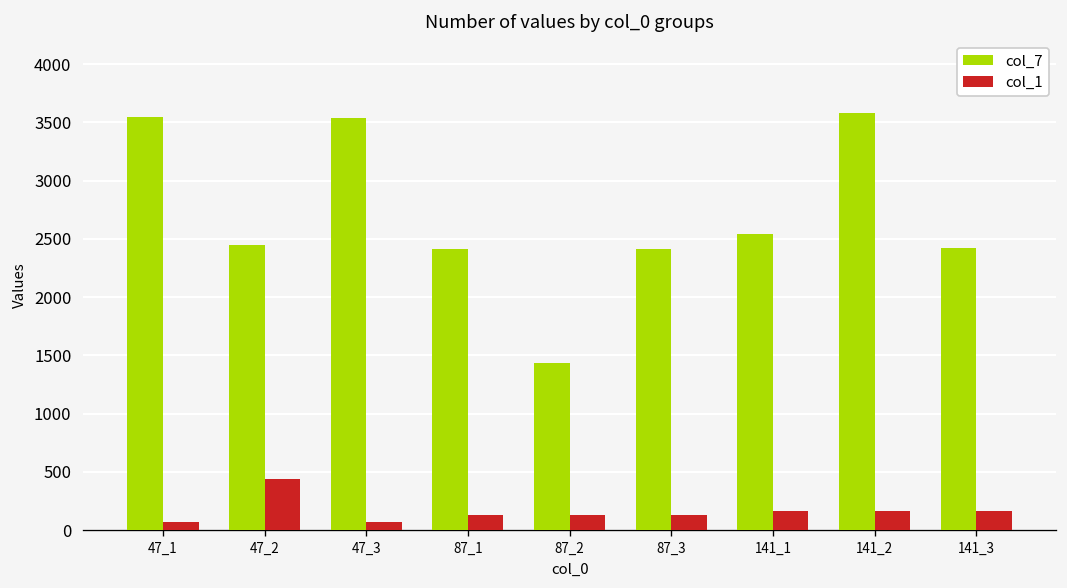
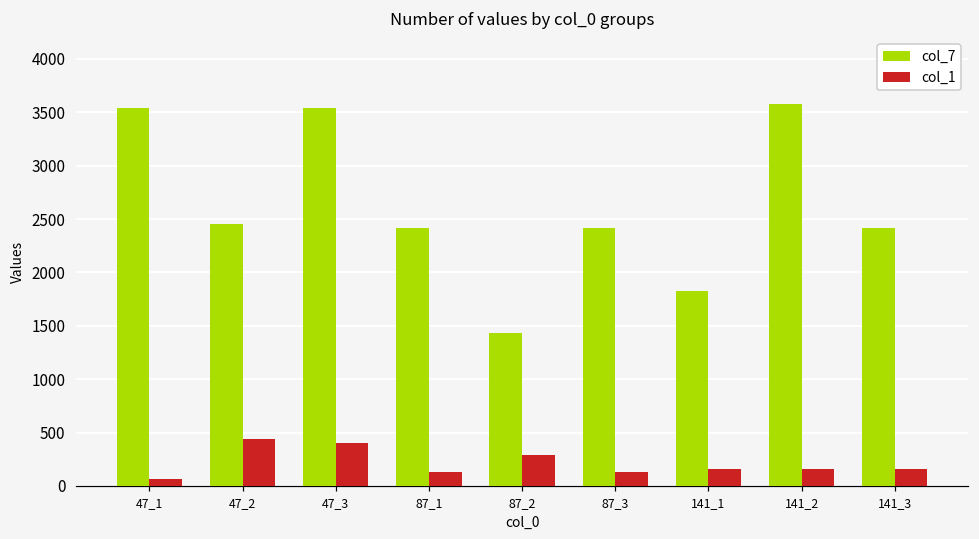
  {
    "col_7": {
      "47_1": 3500,
      "47_2": 2400,
      "47_3": 3500,
      "87_1": 2400,
      "87_2": 1400,
      "87_3": 2400,
-     "141_1": 2500,
+     "141_1": 1800,
      "141_2": 3600,
      "141_3": 2400
    },
    "col_1": {
      "47_1": 100,
      "47_2": 400,
-     "47_3": 100,
+     "47_3": 400,
      "87_1": 100,
-     "87_2": 100,
+     "87_2": 300,
      "87_3": 100,
      "141_1": 200,
      "141_2": 200,
      "141_3": 200
    }
  }
